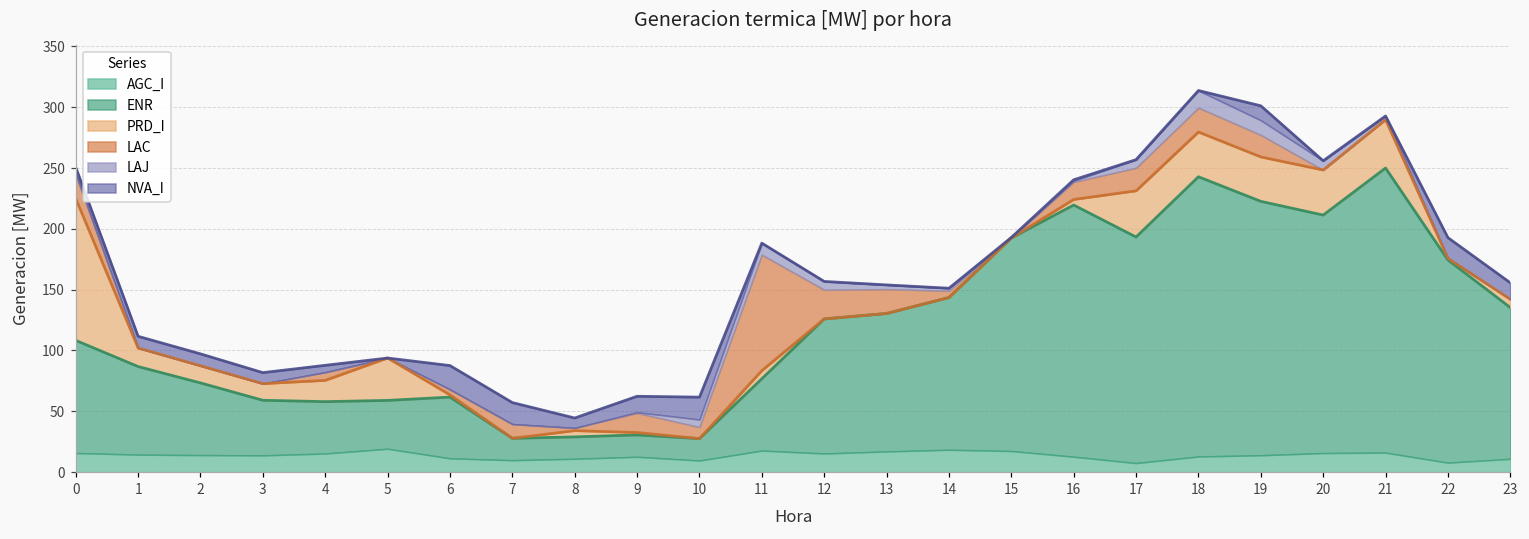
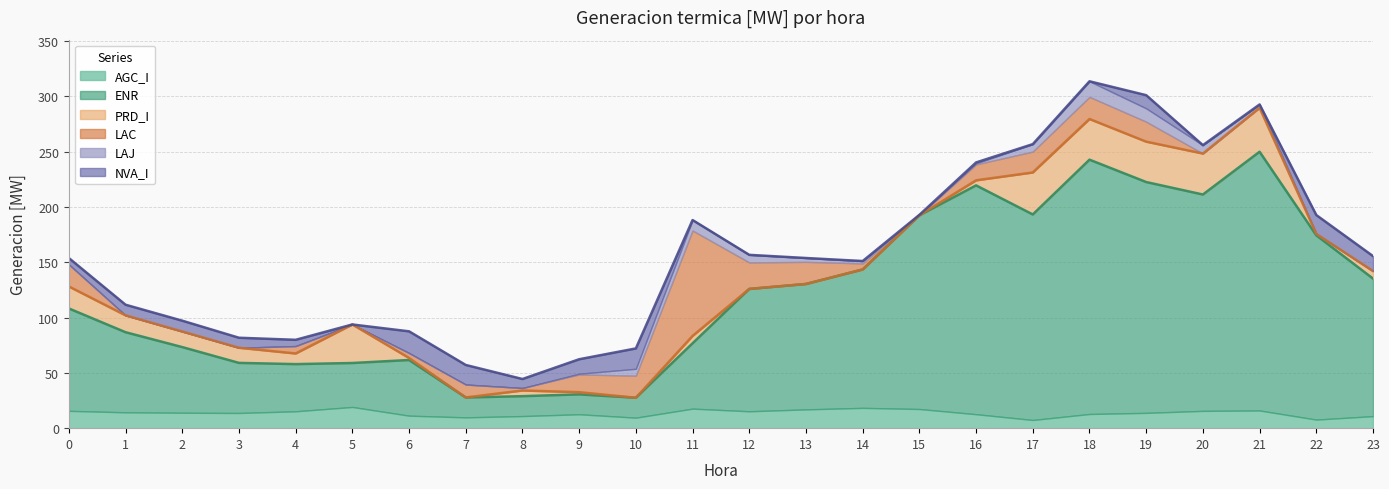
  {
    "PRD_I": {
-     "0": 117,
-     "4": 17,
+     "0": 20,
+     "4": 10,
      "11": 7,
      "16": 5,
      "17": 38,
      "18": 37,
      "19": 37
    },
    "LAC": {
-     "10": 10,
+     "10": 20,
      "11": 95,
      "12": 24,
      "13": 20,
      "17": 19,
      "18": 20,
      "19": 18
    },
    "LAJ": {
      "10": 6,
      "19": 12
    },
    "NVA_I": {
      "0": 6,
      "1": 10,
      "2": 10,
      "3": 9,
      "4": 6,
      "6": 20,
      "7": 18,
      "8": 8,
      "9": 13,
      "10": 18,
      "19": 12,
      "22": 17,
      "23": 14
    }
  }
